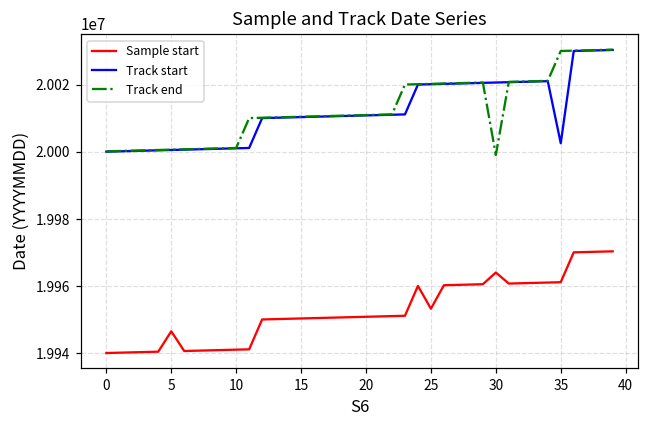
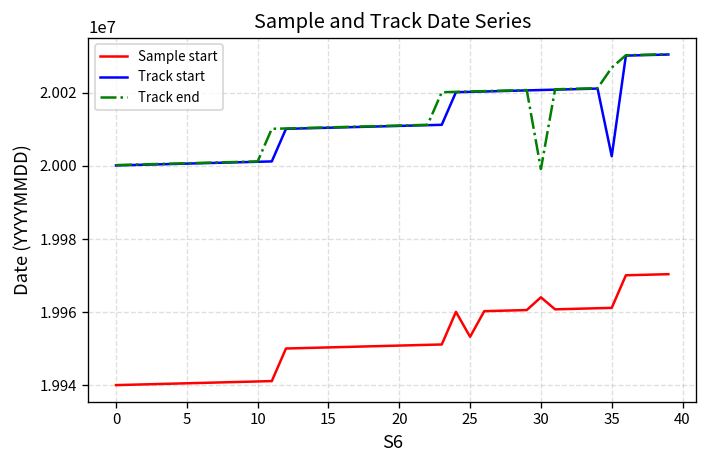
  {
    "Sample start": {
      "0": 19940000,
-     "5": 19947000,
+     "5": 19941000,
      "10": 19941000,
      "15": 19950000,
      "20": 19951000,
      "25": 19953000,
      "30": 19964000,
      "35": 19961000
    },
    "Track start": {
      "30": 20021000,
      "35": 20003000
    },
    "Track end": {
      "30": 19999000,
-     "35": 20030000
+     "35": 20027000
    }
  }
